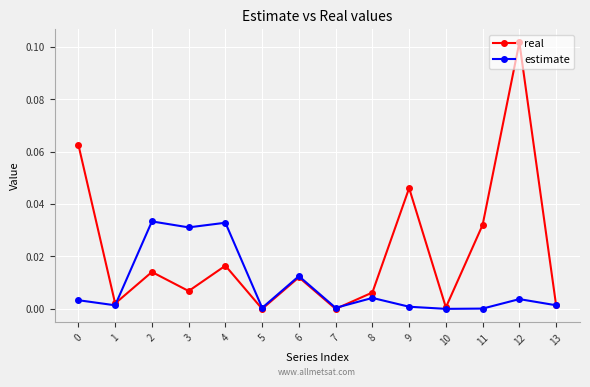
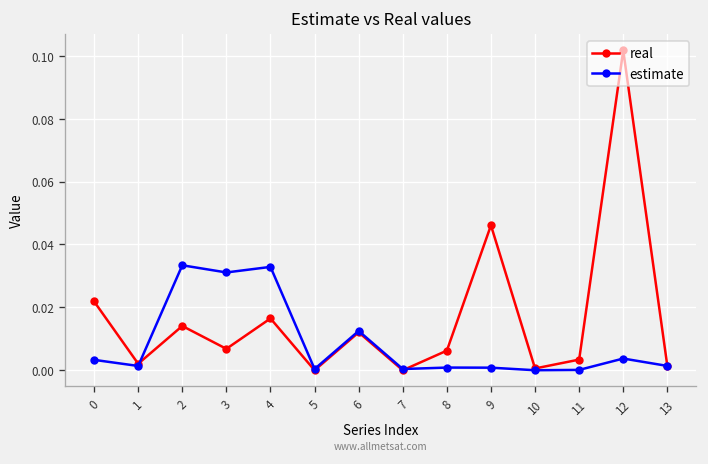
  {
    "real": {
-     "0": 0.063,
+     "0": 0.022,
      "2": 0.014,
      "3": 0.007,
      "4": 0.016,
      "8": 0.006,
      "9": 0.046,
-     "11": 0.032
+     "11": 0.003
    },
    "estimate": {
      "0": 0.003,
      "2": 0.033,
      "3": 0.031,
      "4": 0.033,
-     "8": 0.004,
+     "8": 0.001,
      "9": 0.001,
      "11": 0.000,
      "12": 0.004
    }
  }
